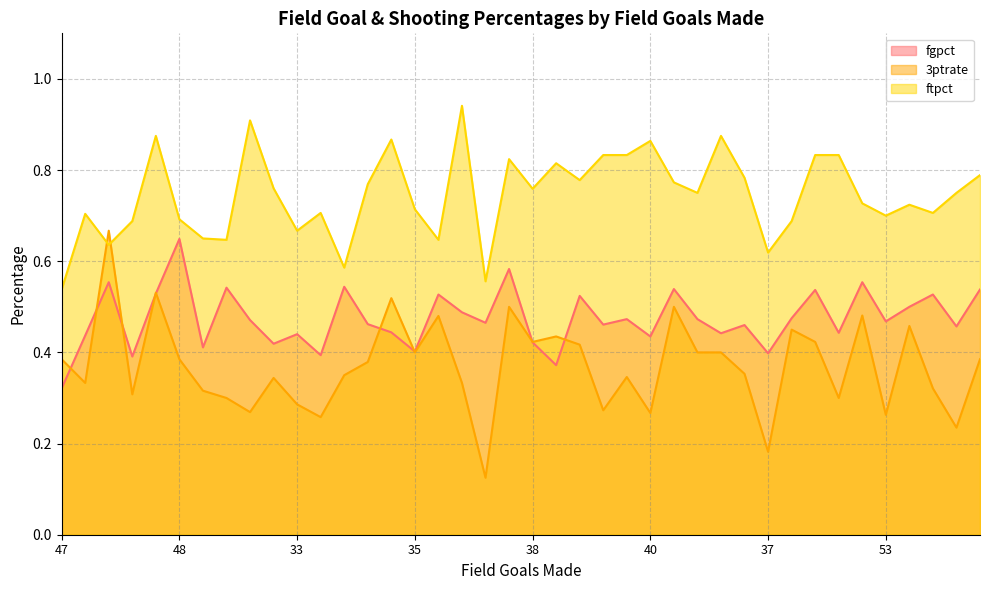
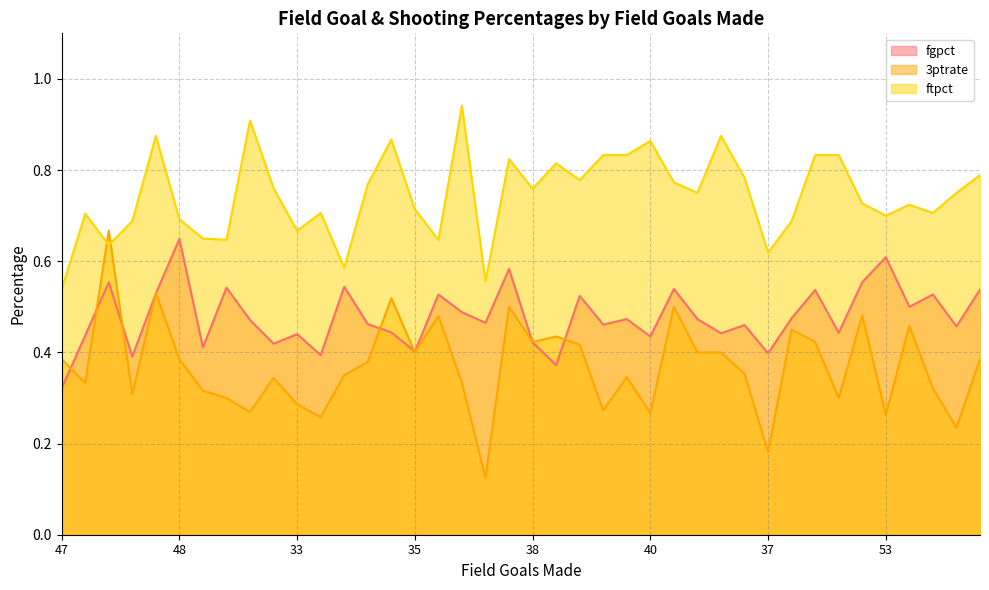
  {
    "fgpct": {
      "47": 0.32,
      "48": 0.65,
      "40": 0.44,
-     "53": 0.47
+     "53": 0.61
    }
  }
